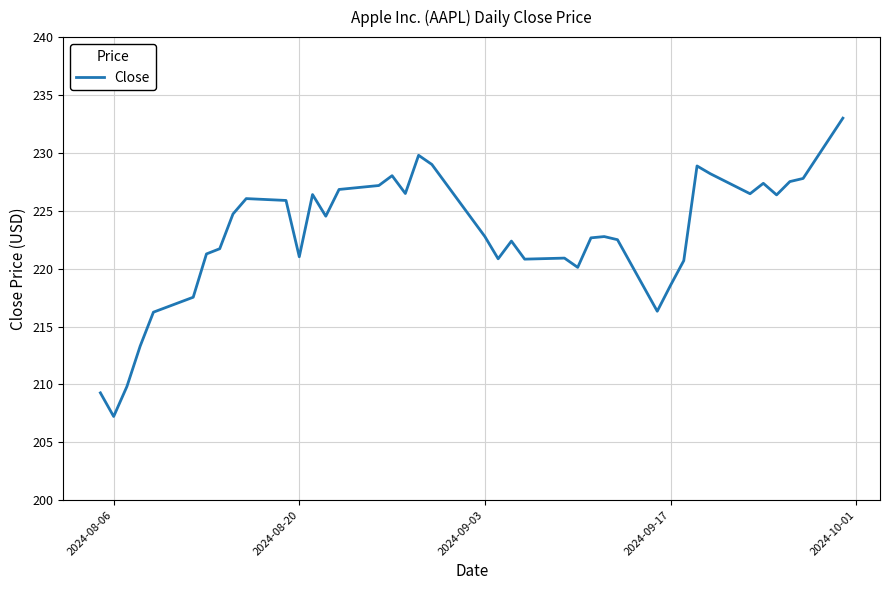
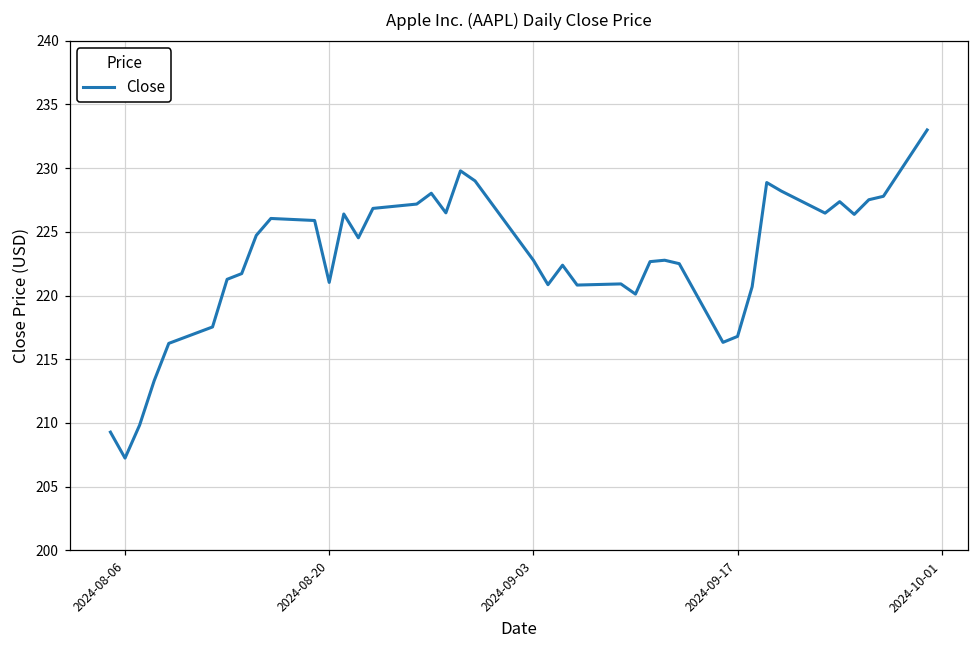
  {
    "2024-08-06": 207.2,
    "2024-08-20": 221.0,
    "2024-09-03": 222.8,
-   "2024-09-17": 218.6
+   "2024-09-17": 216.8
  }
